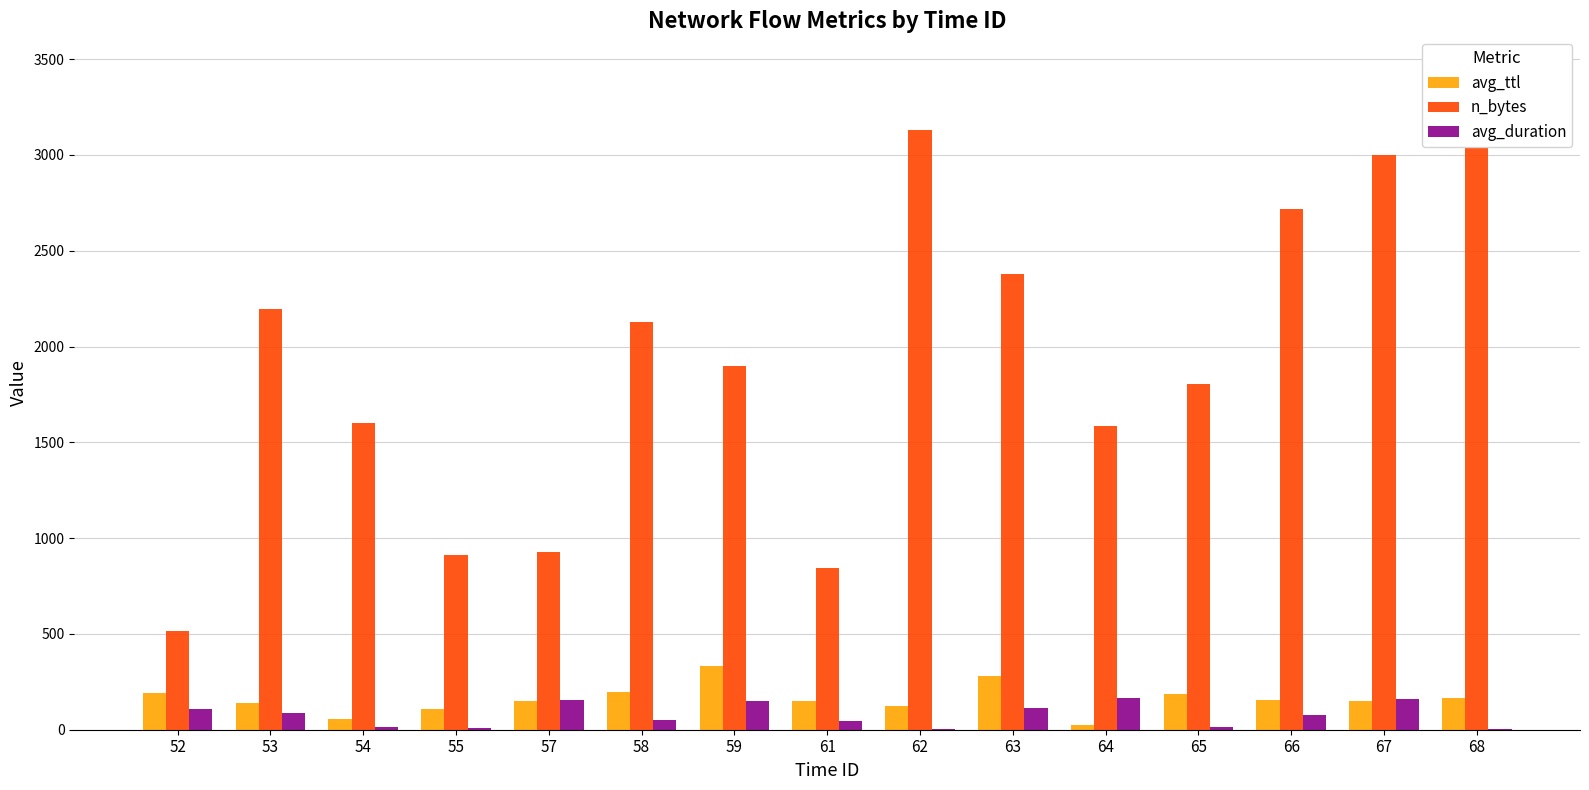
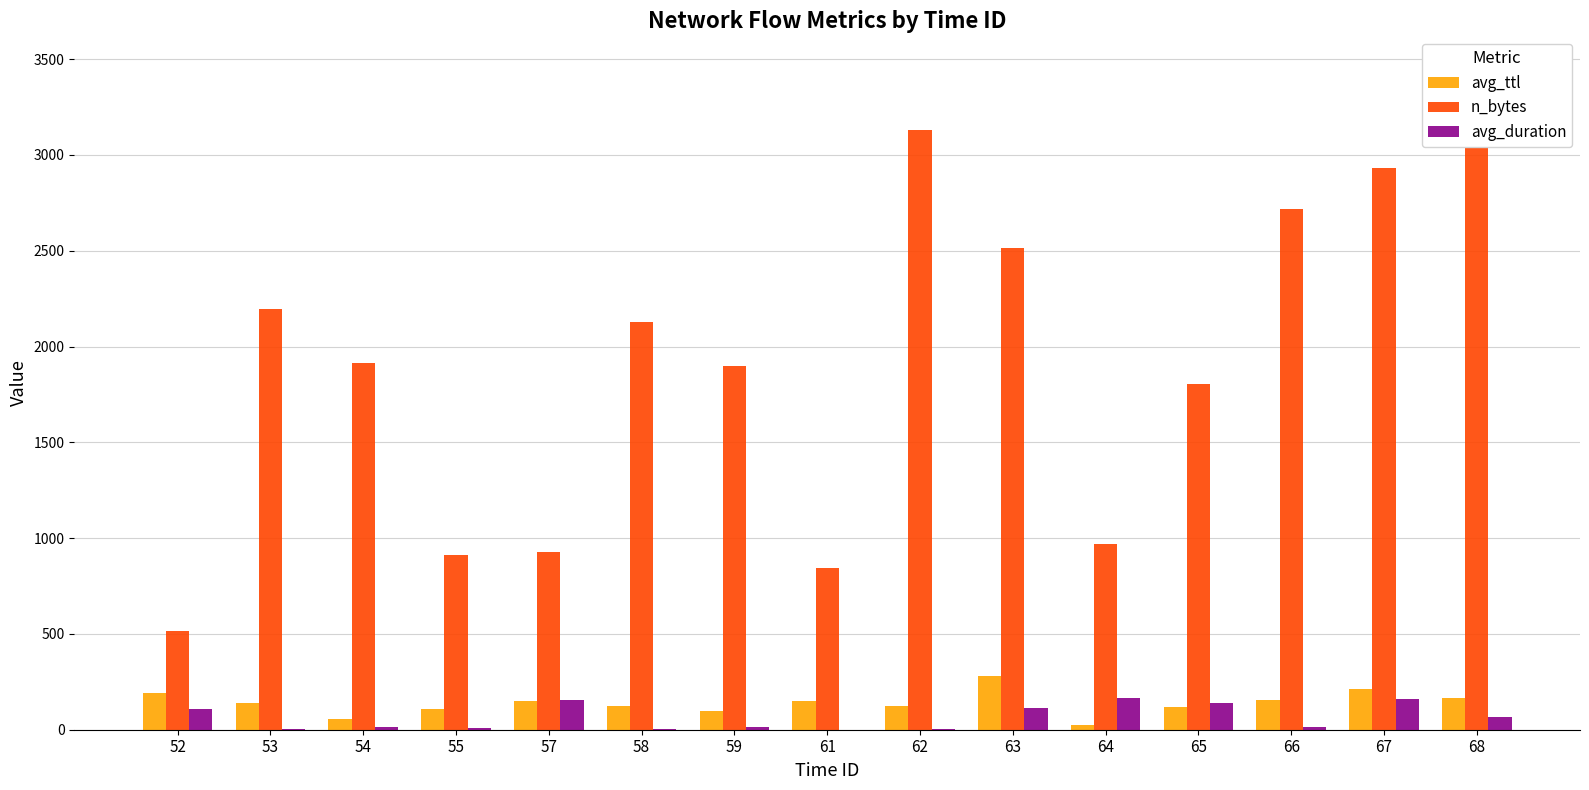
  {
    "avg_ttl": {
      "52": 190,
      "53": 140,
      "54": 60,
      "55": 110,
      "57": 150,
-     "58": 200,
-     "59": 330,
+     "58": 120,
+     "59": 100,
      "61": 150,
      "62": 120,
      "63": 280,
      "64": 20,
-     "65": 190,
+     "65": 120,
      "66": 160,
-     "67": 150,
+     "67": 210,
      "68": 170
    },
    "n_bytes": {
      "52": 520,
      "53": 2200,
-     "54": 1600,
+     "54": 1910,
      "55": 910,
      "57": 930,
      "58": 2130,
      "59": 1900,
      "61": 840,
      "62": 3130,
-     "63": 2380,
-     "64": 1590,
+     "63": 2520,
+     "64": 970,
      "65": 1810,
      "66": 2720,
-     "67": 3000
+     "67": 2930
    },
    "avg_duration": {
      "52": 110,
-     "53": 90,
+     "53": 10,
      "57": 160,
-     "58": 50,
-     "59": 150,
-     "61": 40,
+     "58": 0,
+     "59": 10,
+     "61": 0,
      "63": 110,
      "64": 160,
-     "65": 10,
-     "66": 80,
+     "65": 140,
+     "66": 10,
      "67": 160,
-     "68": 0
+     "68": 70
    }
  }
